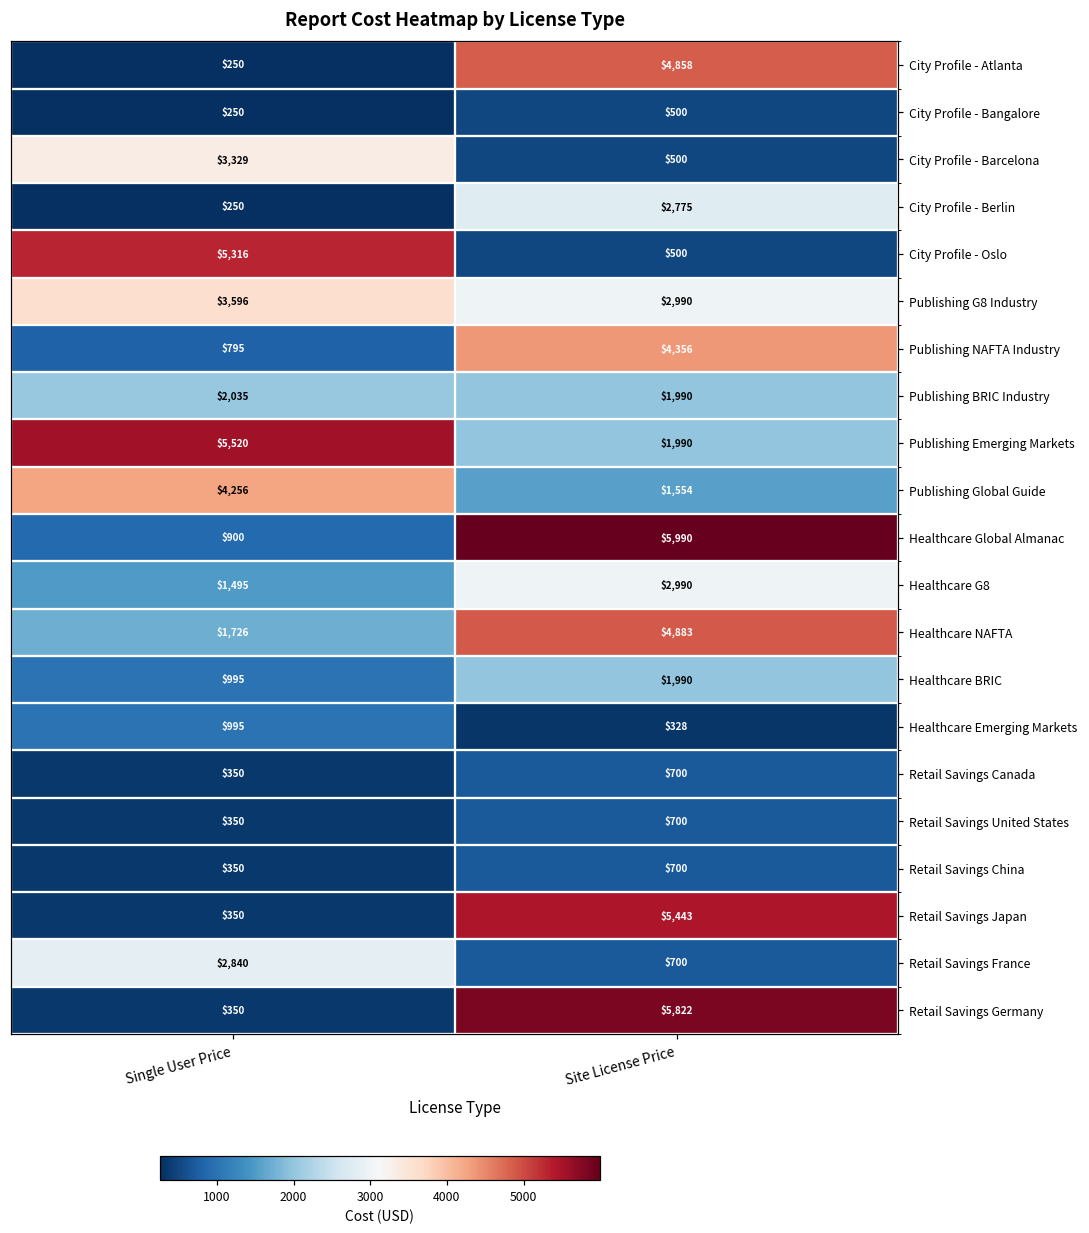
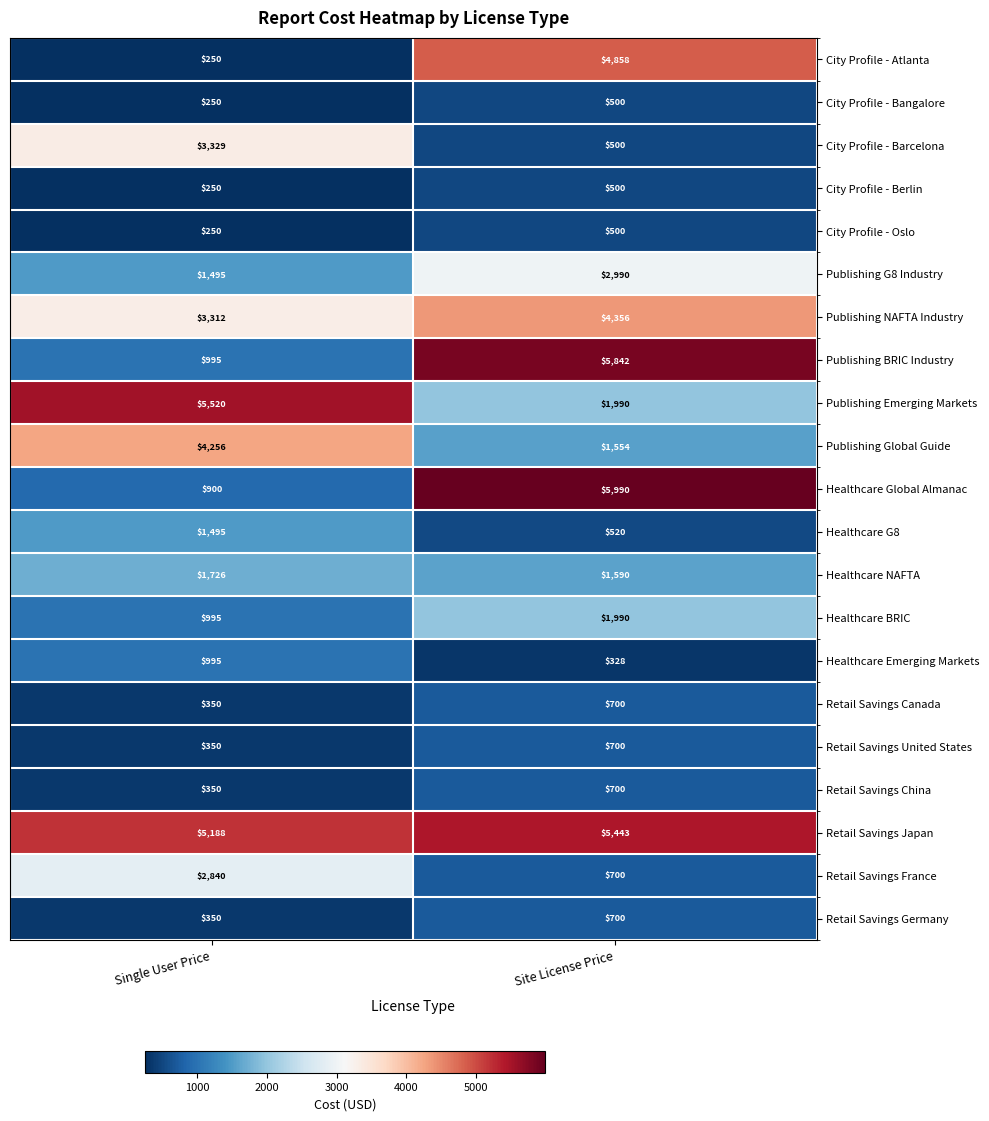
  {
    "City Profile - Atlanta": {
      "Single User Price": "$250",
      "Site License Price": "$4,858"
    },
    "City Profile - Bangalore": {
      "Single User Price": "$250",
      "Site License Price": "$500"
    },
    "City Profile - Barcelona": {
      "Single User Price": "$3,329",
      "Site License Price": "$500"
    },
    "City Profile - Berlin": {
      "Single User Price": "$250",
-     "Site License Price": "$2,775"
+     "Site License Price": "$500"
    },
    "City Profile - Oslo": {
-     "Single User Price": "$5,316",
+     "Single User Price": "$250",
      "Site License Price": "$500"
    },
    "Publishing G8 Industry": {
-     "Single User Price": "$3,596",
+     "Single User Price": "$1,495",
      "Site License Price": "$2,990"
    },
    "Publishing NAFTA Industry": {
-     "Single User Price": "$795",
+     "Single User Price": "$3,312",
      "Site License Price": "$4,356"
    },
    "Publishing BRIC Industry": {
-     "Single User Price": "$2,035",
-     "Site License Price": "$1,990"
+     "Single User Price": "$995",
+     "Site License Price": "$5,842"
    },
    "Publishing Emerging Markets": {
      "Single User Price": "$5,520",
      "Site License Price": "$1,990"
    },
    "Publishing Global Guide": {
      "Single User Price": "$4,256",
      "Site License Price": "$1,554"
    },
    "Healthcare Global Almanac": {
      "Single User Price": "$900",
      "Site License Price": "$5,990"
    },
    "Healthcare G8": {
      "Single User Price": "$1,495",
-     "Site License Price": "$2,990"
+     "Site License Price": "$520"
    },
    "Healthcare NAFTA": {
      "Single User Price": "$1,726",
-     "Site License Price": "$4,883"
+     "Site License Price": "$1,590"
    },
    "Healthcare BRIC": {
      "Single User Price": "$995",
      "Site License Price": "$1,990"
    },
    "Healthcare Emerging Markets": {
      "Single User Price": "$995",
      "Site License Price": "$328"
    },
    "Retail Savings Canada": {
      "Single User Price": "$350",
      "Site License Price": "$700"
    },
    "Retail Savings United States": {
      "Single User Price": "$350",
      "Site License Price": "$700"
    },
    "Retail Savings China": {
      "Single User Price": "$350",
      "Site License Price": "$700"
    },
    "Retail Savings Japan": {
-     "Single User Price": "$350",
+     "Single User Price": "$5,188",
      "Site License Price": "$5,443"
    },
    "Retail Savings France": {
      "Single User Price": "$2,840",
      "Site License Price": "$700"
    },
    "Retail Savings Germany": {
      "Single User Price": "$350",
-     "Site License Price": "$5,822"
+     "Site License Price": "$700"
    }
  }
